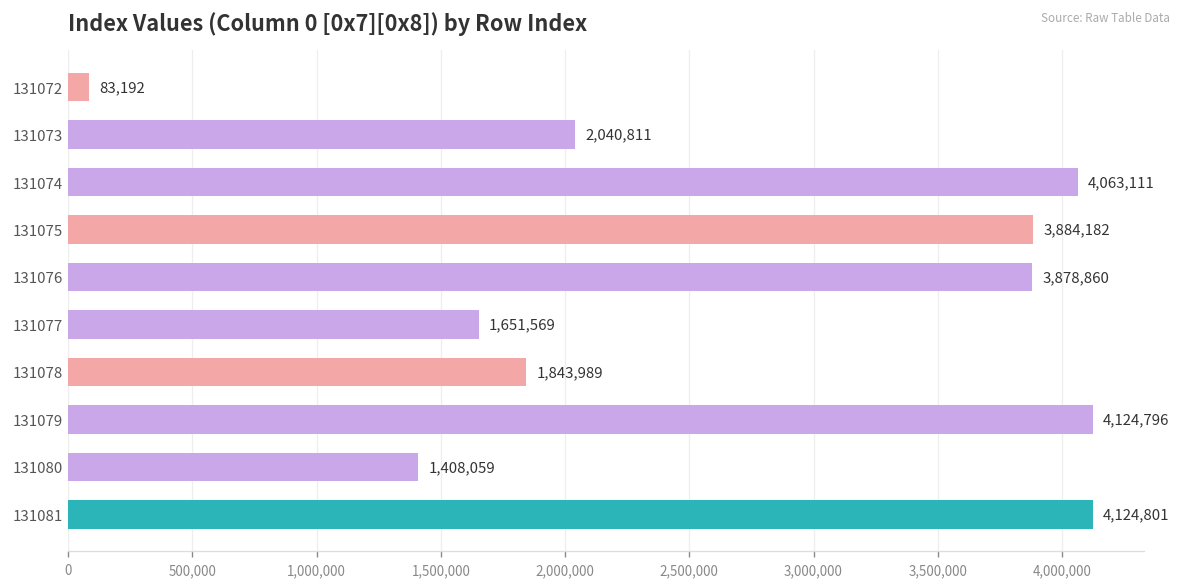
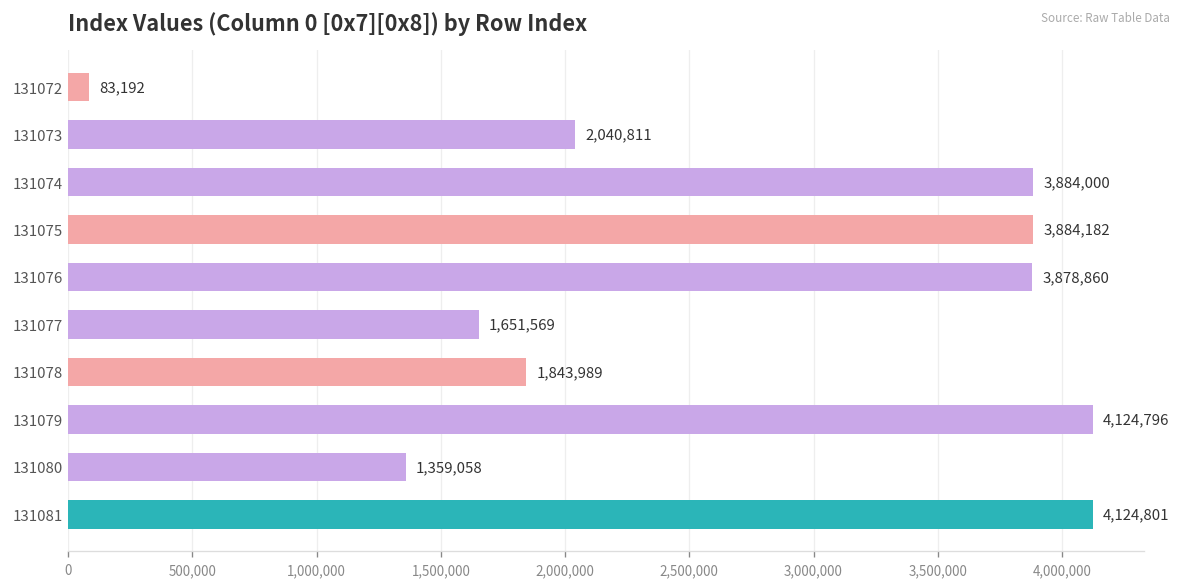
  {
    "131072": "83,192",
    "131073": "2,040,811",
-   "131074": "4,063,111",
+   "131074": "3,884,000",
    "131075": "3,884,182",
    "131076": "3,878,860",
    "131077": "1,651,569",
    "131078": "1,843,989",
    "131079": "4,124,796",
-   "131080": "1,408,059",
+   "131080": "1,359,058",
    "131081": "4,124,801"
  }
